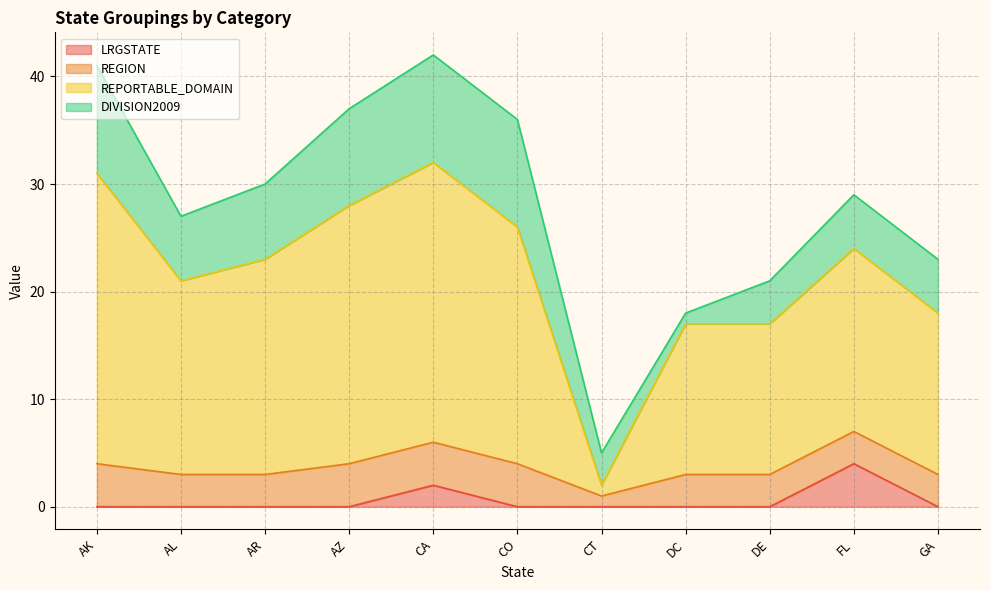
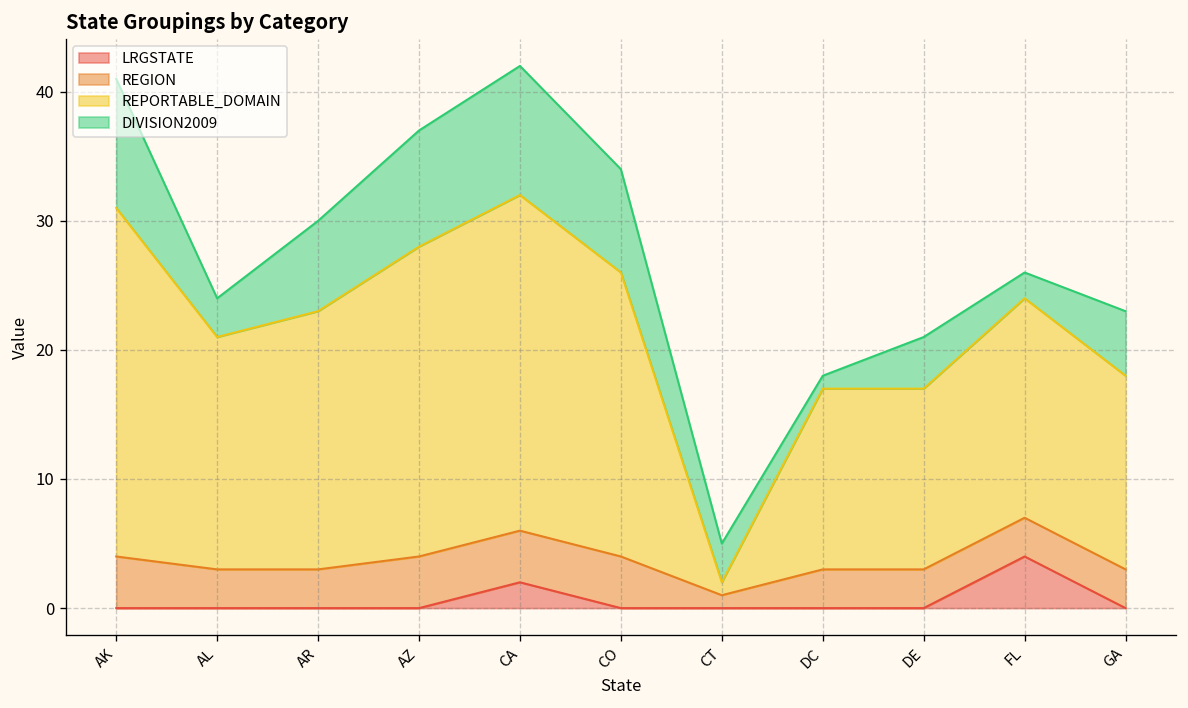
  {
    "DIVISION2009": {
-     "AL": 6,
+     "AL": 3,
      "AR": 7,
      "AZ": 9,
      "CA": 10,
-     "CO": 10,
+     "CO": 8,
      "CT": 3,
      "DC": 1,
      "DE": 4,
-     "FL": 5,
+     "FL": 2,
      "GA": 5
    }
  }
